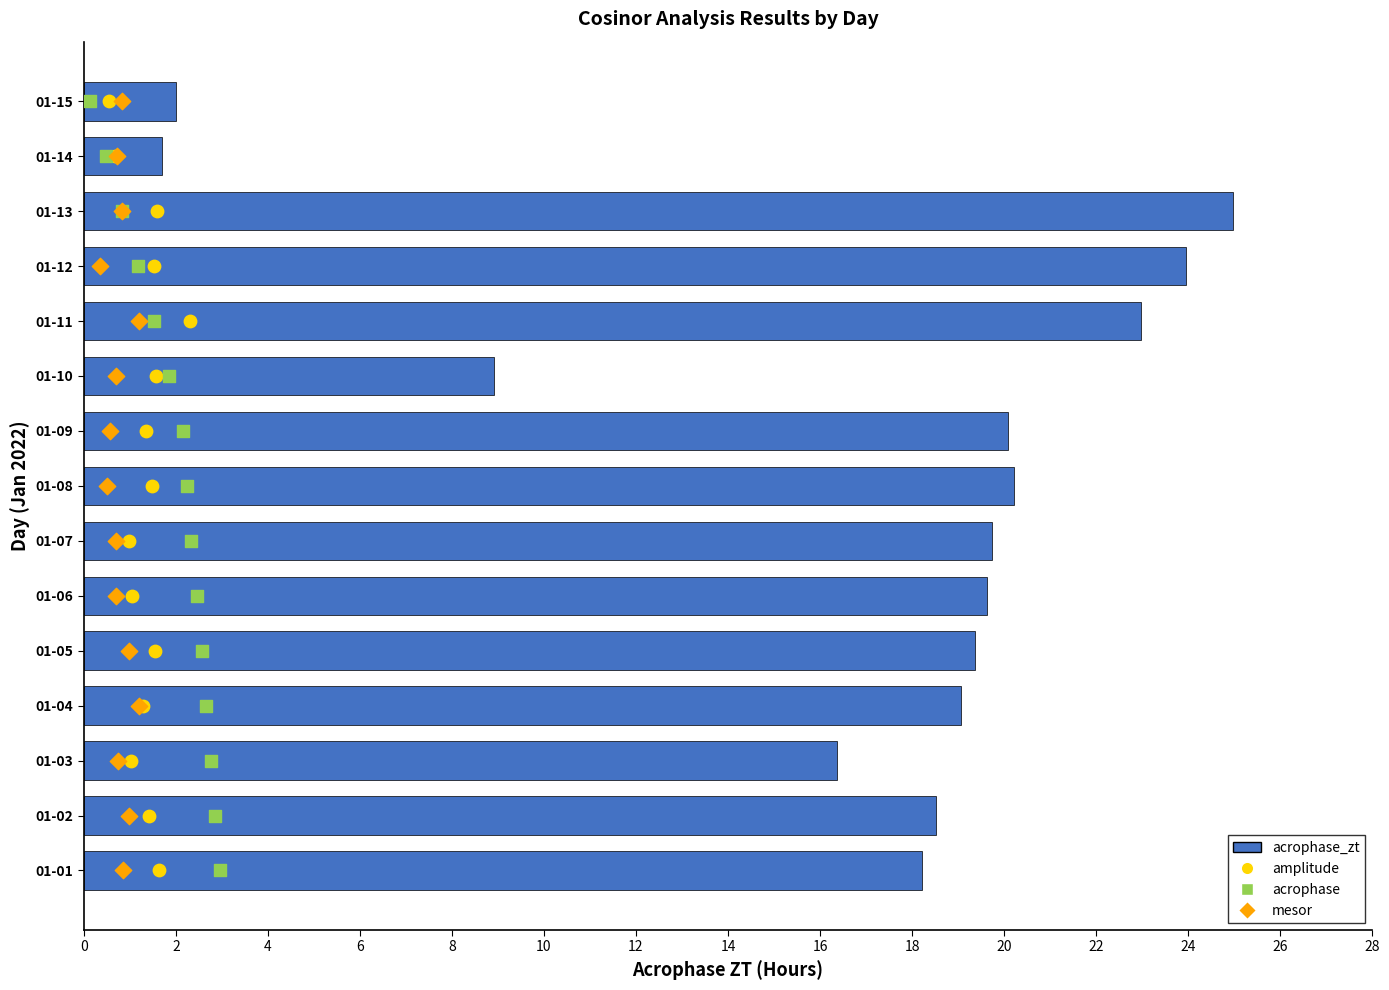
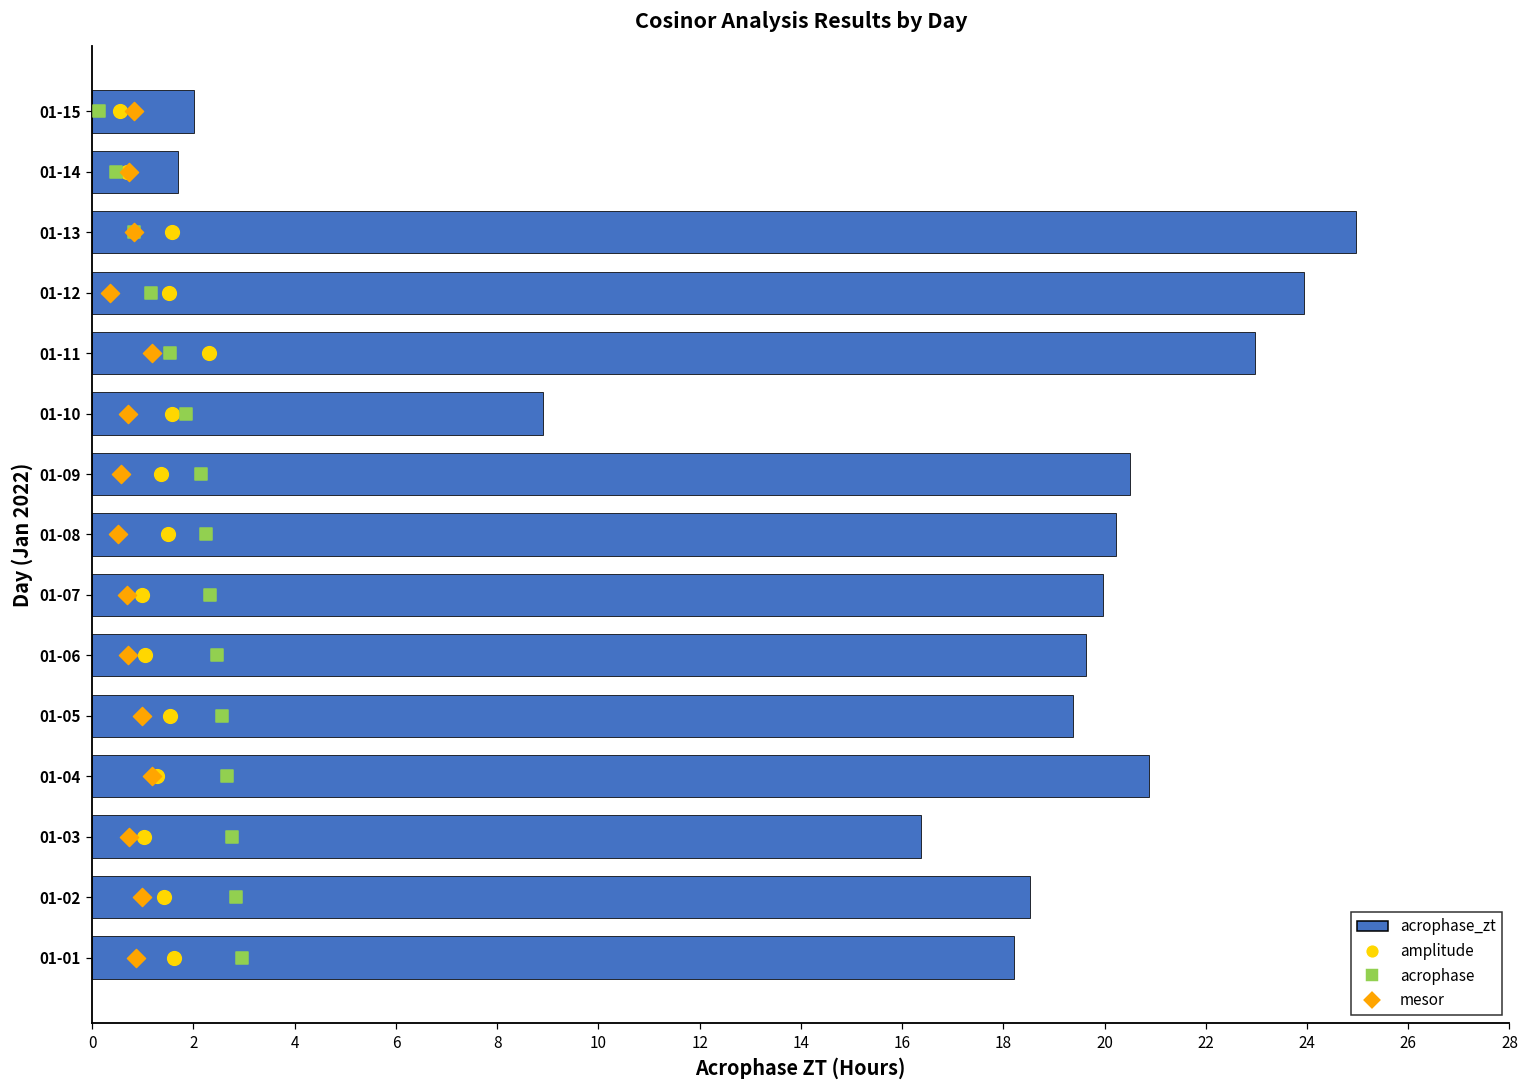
  {
    "acrophase_zt": {
      "01-15": 2.0,
      "01-14": 1.7,
      "01-13": 25.0,
      "01-12": 23.9,
      "01-11": 23.0,
      "01-10": 8.9,
-     "01-09": 20.1,
+     "01-09": 20.5,
      "01-08": 20.2,
-     "01-07": 19.7,
+     "01-07": 20.0,
      "01-06": 19.6,
      "01-05": 19.4,
-     "01-04": 19.1,
+     "01-04": 20.9,
      "01-03": 16.4,
      "01-02": 18.5,
      "01-01": 18.2
    }
  }
